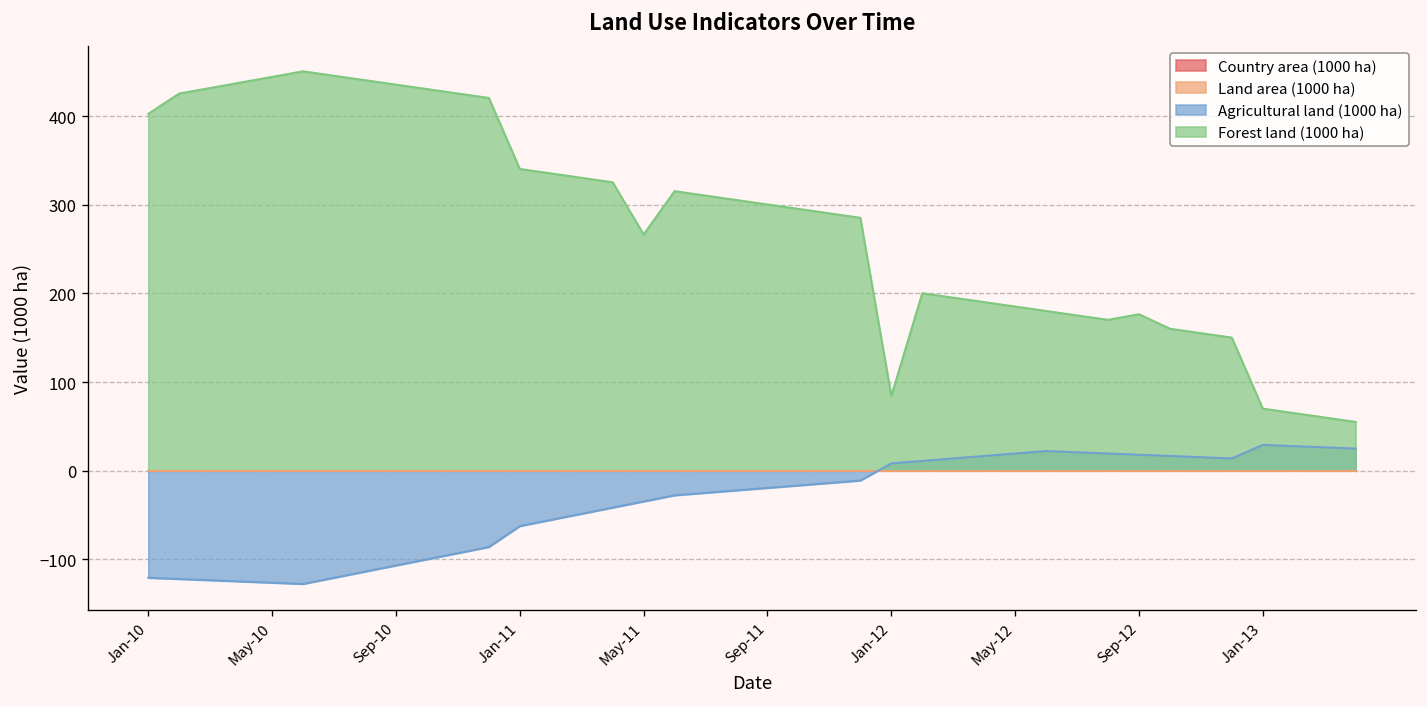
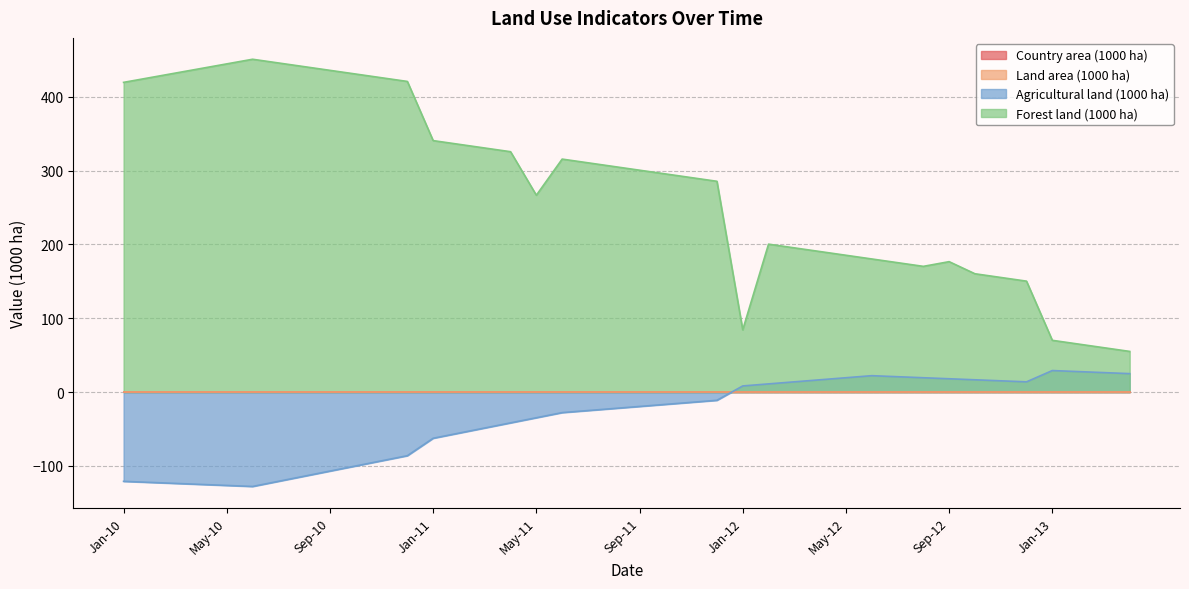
  {
    "Land area (1000 ha)": {
      "Jan-12": 0,
      "May-12": 0,
      "Sep-12": 0,
      "Jan-13": 0
    },
    "Forest land (1000 ha)": {
-     "Jan-10": 400,
+     "Jan-10": 420,
      "May-10": 440,
      "Sep-10": 440,
      "Jan-11": 340,
      "May-11": 270,
      "Sep-11": 300,
      "Jan-12": 80,
      "May-12": 190,
      "Sep-12": 180,
      "Jan-13": 70
    }
  }
